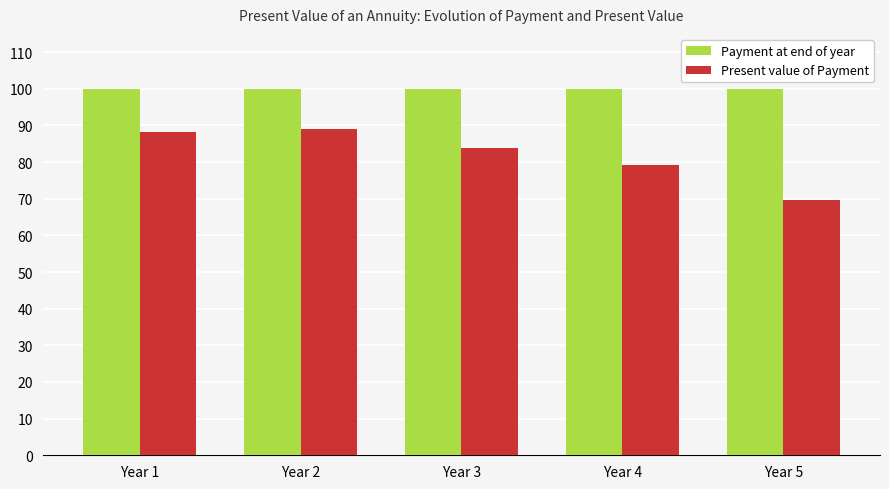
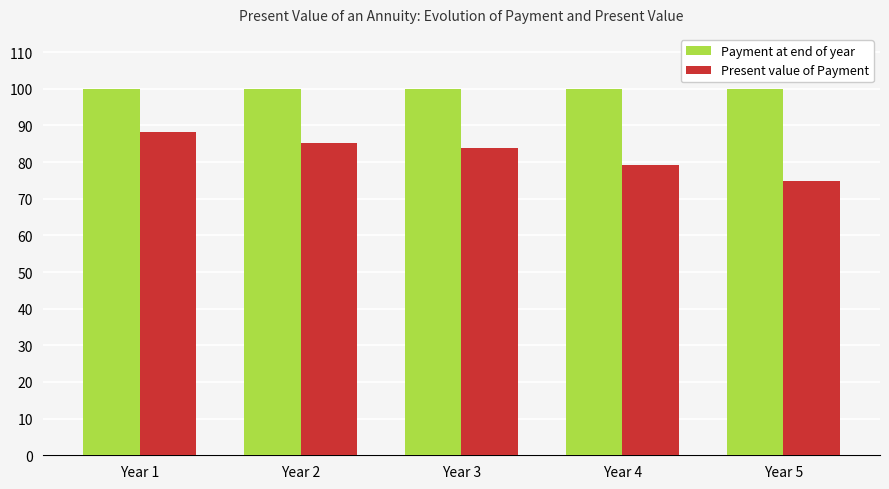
  {
    "Payment at end of year": {
      "Year 1": 100,
      "Year 2": 100,
      "Year 3": 100,
      "Year 4": 100,
      "Year 5": 100
    },
    "Present value of Payment": {
      "Year 1": 88,
-     "Year 2": 89,
+     "Year 2": 85,
      "Year 3": 84,
      "Year 4": 79,
-     "Year 5": 70
+     "Year 5": 75
    }
  }
